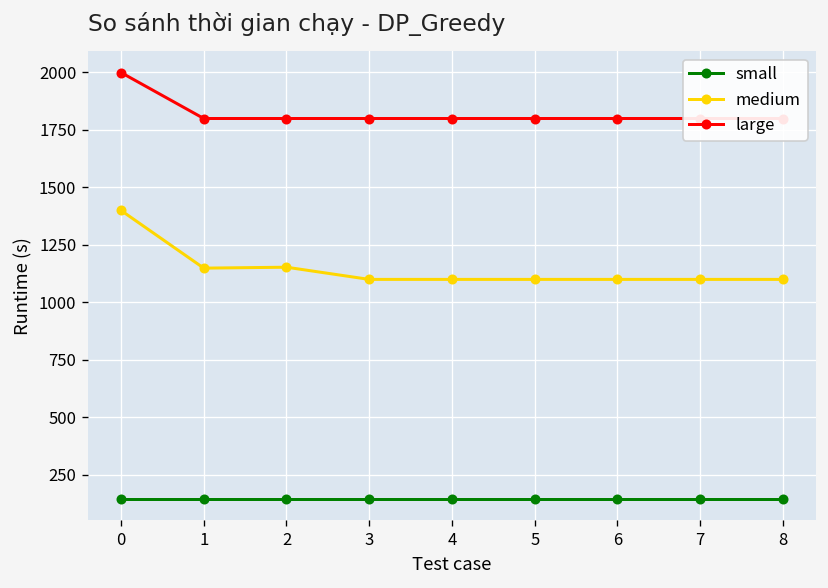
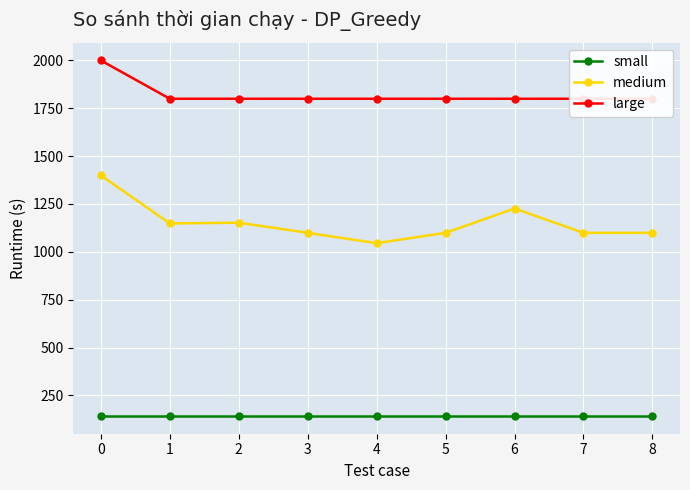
  {
    "small": {
      "0": 140,
      "1": 140,
      "2": 140,
      "3": 140,
      "4": 140,
      "5": 140,
      "6": 140,
      "7": 140,
      "8": 140
    },
    "medium": {
      "0": 1400,
      "1": 1150,
      "2": 1150,
      "3": 1100,
-     "4": 1100,
+     "4": 1050,
      "5": 1100,
-     "6": 1100,
+     "6": 1230,
      "7": 1100,
      "8": 1100
    },
    "large": {
      "0": 2000,
      "1": 1800,
      "2": 1800,
      "3": 1800,
      "4": 1800,
      "5": 1800,
      "6": 1800
    }
  }
